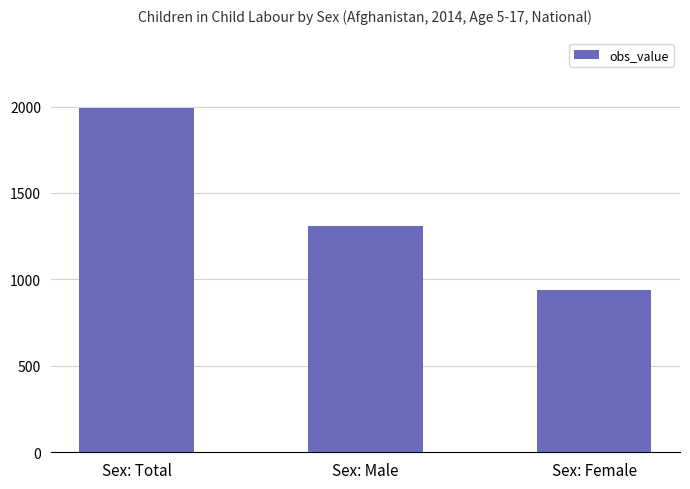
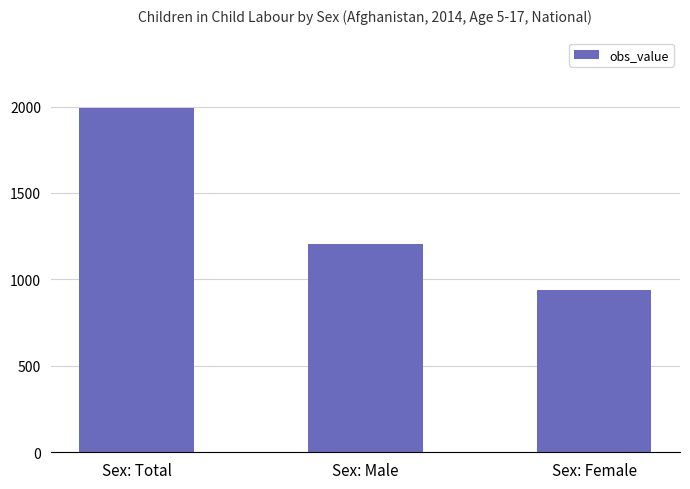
  {
    "Sex: Total": 1990,
-   "Sex: Male": 1310,
+   "Sex: Male": 1200,
    "Sex: Female": 940
  }
